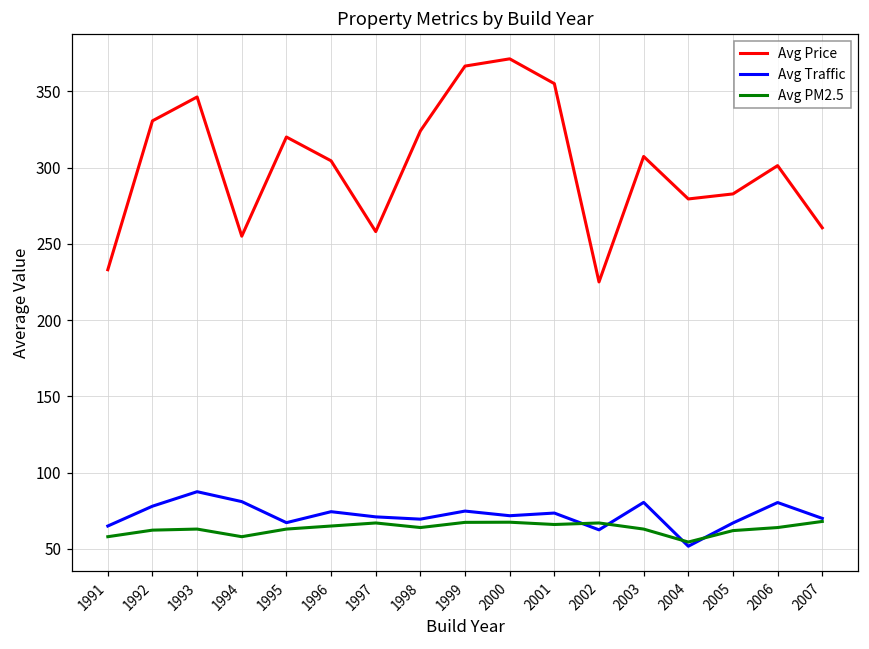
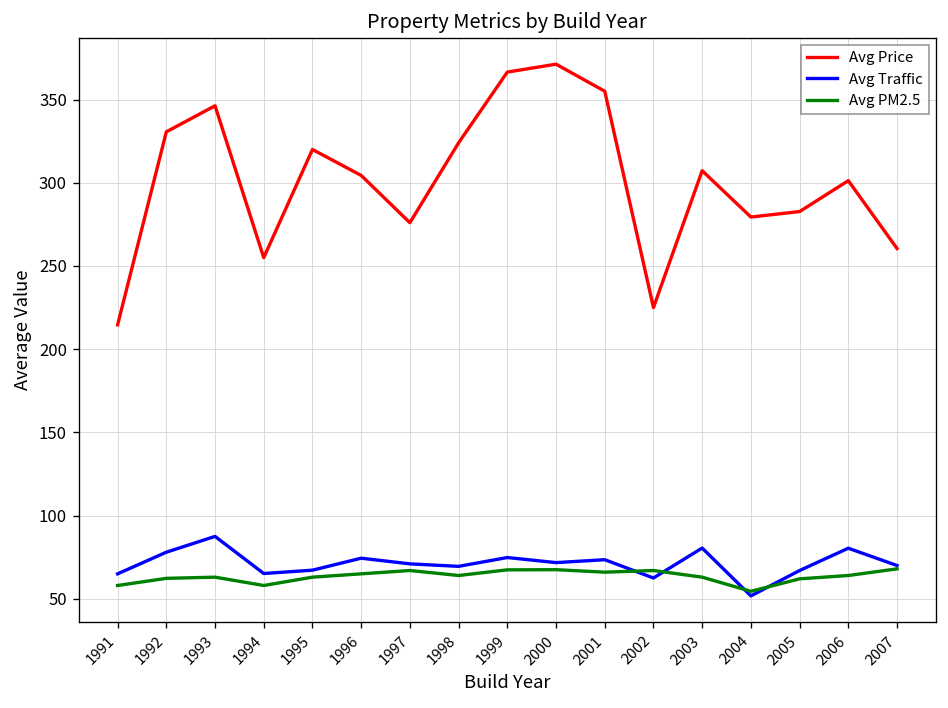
  {
    "Avg Price": {
-     "1991": 233,
+     "1991": 215,
      "1992": 331,
      "1993": 346,
      "1994": 255,
      "1995": 320,
      "1996": 304,
-     "1997": 258,
+     "1997": 276,
      "1998": 324,
      "1999": 367,
      "2000": 371,
      "2001": 355,
      "2002": 225,
      "2003": 307,
      "2004": 279,
      "2005": 283,
      "2006": 301,
      "2007": 261
    },
    "Avg Traffic": {
      "1991": 65,
      "1992": 78,
      "1993": 88,
-     "1994": 81,
+     "1994": 65,
      "1995": 67,
      "1996": 74,
      "1997": 71,
      "1998": 70,
      "1999": 75,
      "2000": 72,
      "2001": 74,
      "2002": 63,
      "2003": 81,
      "2004": 52,
      "2005": 67,
      "2006": 80,
      "2007": 70
    },
    "Avg PM2.5": {
      "1991": 58,
      "1992": 62,
      "1993": 63,
      "1994": 58,
      "1995": 63,
      "1996": 65,
      "1997": 67,
      "1998": 64,
      "1999": 67,
      "2000": 68,
      "2001": 66,
      "2002": 67,
      "2003": 63,
      "2004": 55,
      "2005": 62,
      "2006": 64,
      "2007": 68
    }
  }
